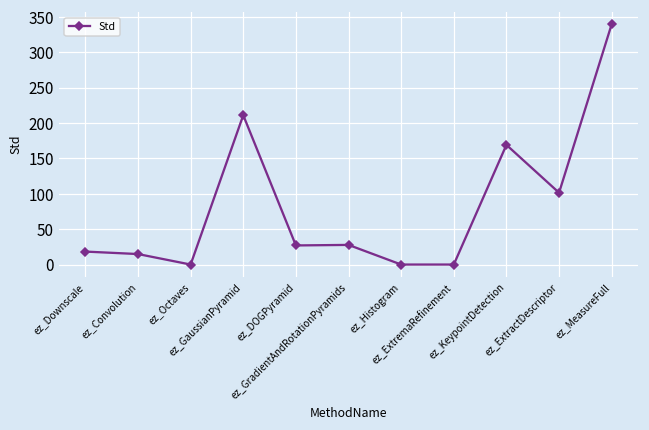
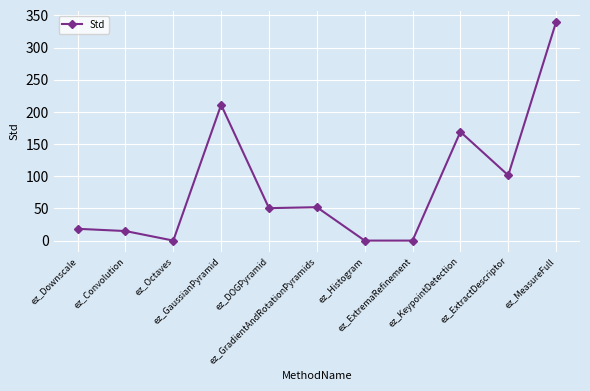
  {
    "ez_Downscale": 20,
    "ez_Convolution": 10,
    "ez_Octaves": 0,
    "ez_GaussianPyramid": 210,
-   "ez_DOGPyramid": 30,
-   "ez_GradientAndRotationPyramids": 30,
+   "ez_DOGPyramid": 50,
+   "ez_GradientAndRotationPyramids": 50,
    "ez_Histogram": 0,
    "ez_ExtremaRefinement": 0,
    "ez_KeypointDetection": 170,
    "ez_ExtractDescriptor": 100,
    "ez_MeasureFull": 340
  }
